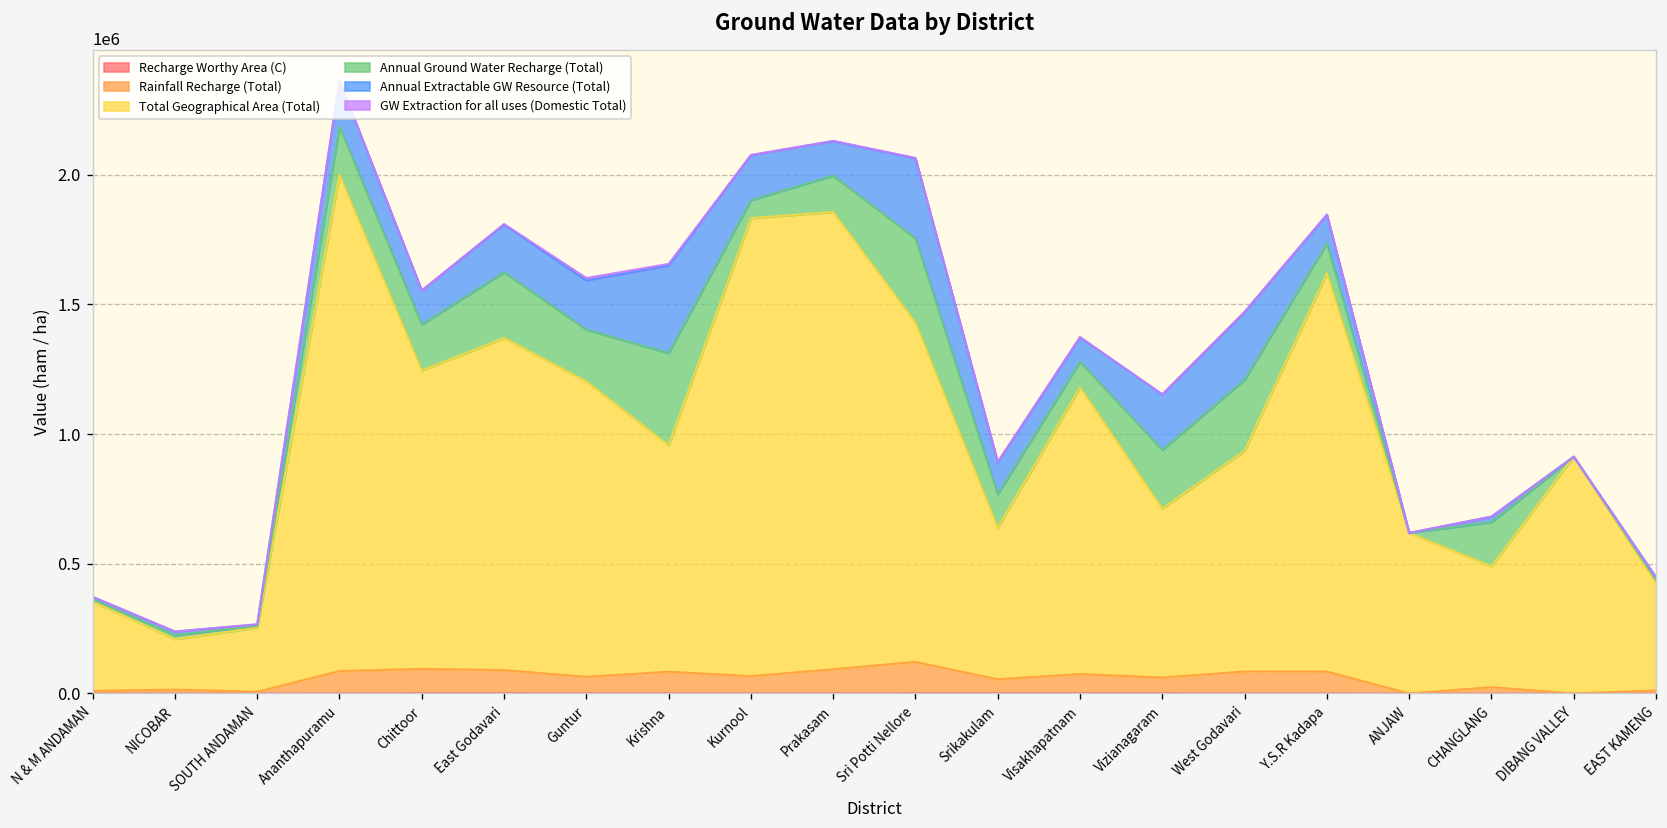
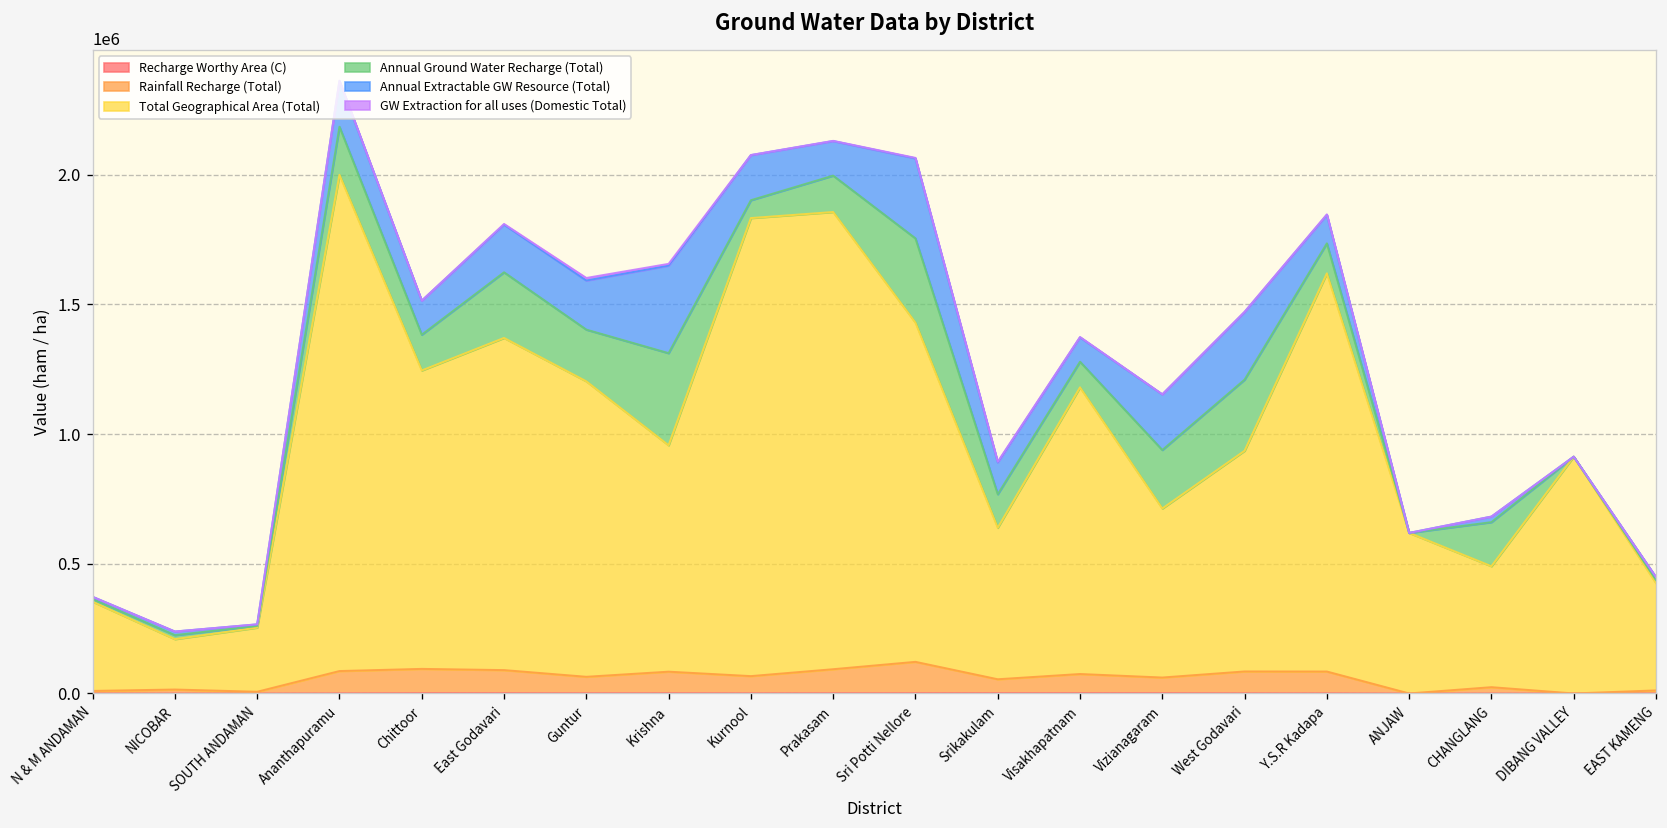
  {
    "Recharge Worthy Area (C)": {
      "NICOBAR": 0,
      "Ananthapuramu": 0,
      "Chittoor": 0,
      "East Godavari": 0,
      "Guntur": 0,
      "Krishna": 0,
      "Kurnool": 0,
      "Prakasam": 0,
      "Sri Potti Nellore": 0,
      "Srikakulam": 0,
      "Visakhapatnam": 0,
      "Vizianagaram": 0,
      "West Godavari": 0,
      "Y.S.R Kadapa": 0,
      "CHANGLANG": 0
    },
    "Annual Ground Water Recharge (Total)": {
      "NICOBAR": 20000,
      "Ananthapuramu": 190000,
-     "Chittoor": 180000,
+     "Chittoor": 140000,
      "East Godavari": 250000,
      "Guntur": 200000,
      "Krishna": 360000,
      "Kurnool": 70000,
      "Prakasam": 140000,
      "Sri Potti Nellore": 320000,
      "Srikakulam": 130000,
      "Visakhapatnam": 100000,
      "Vizianagaram": 230000,
      "West Godavari": 270000,
      "Y.S.R Kadapa": 120000,
      "CHANGLANG": 170000
    }
  }
